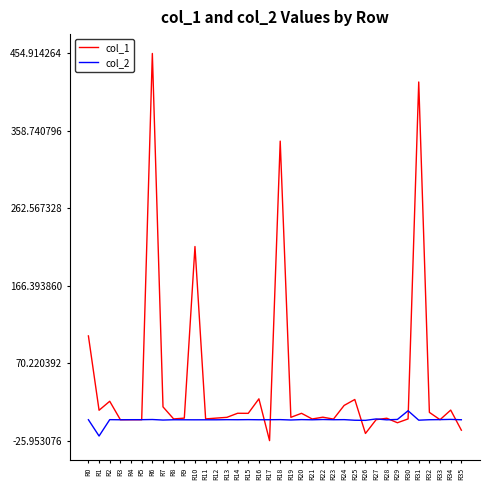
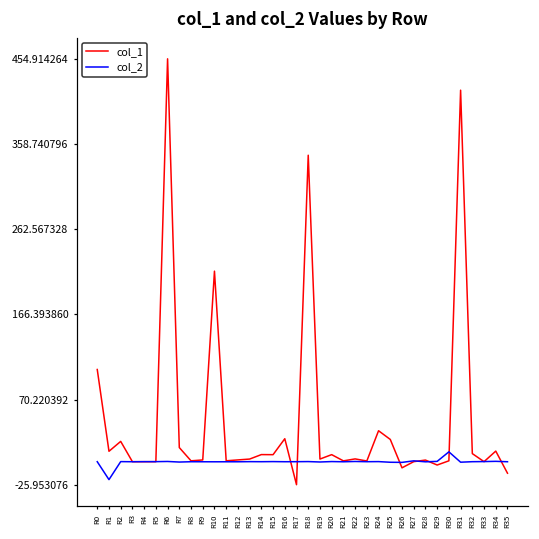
  {
    "col_1": {
      "R0": 100,
      "R1": 10,
      "R2": 20,
      "R6": 450,
      "R7": 20,
      "R10": 220,
      "R14": 10,
      "R15": 10,
      "R16": 30,
      "R17": -30,
      "R18": 350,
      "R19": 0,
      "R20": 10,
-     "R24": 20,
+     "R24": 30,
      "R25": 30,
-     "R26": -20,
+     "R26": -10,
      "R29": 0,
      "R30": 0,
      "R31": 420,
      "R32": 10,
      "R34": 10,
      "R35": -10
    },
    "col_2": {
      "R0": 0,
      "R1": -20,
      "R2": 0,
      "R6": 0,
      "R7": 0,
      "R10": 0,
      "R14": 0,
      "R15": 0,
      "R16": 0,
      "R17": 0,
      "R18": 0,
      "R19": 0,
      "R20": 0,
      "R24": 0,
      "R25": 0,
      "R26": 0,
      "R29": 0,
      "R30": 10,
      "R31": 0,
      "R32": 0,
      "R34": 0,
      "R35": 0
    }
  }
